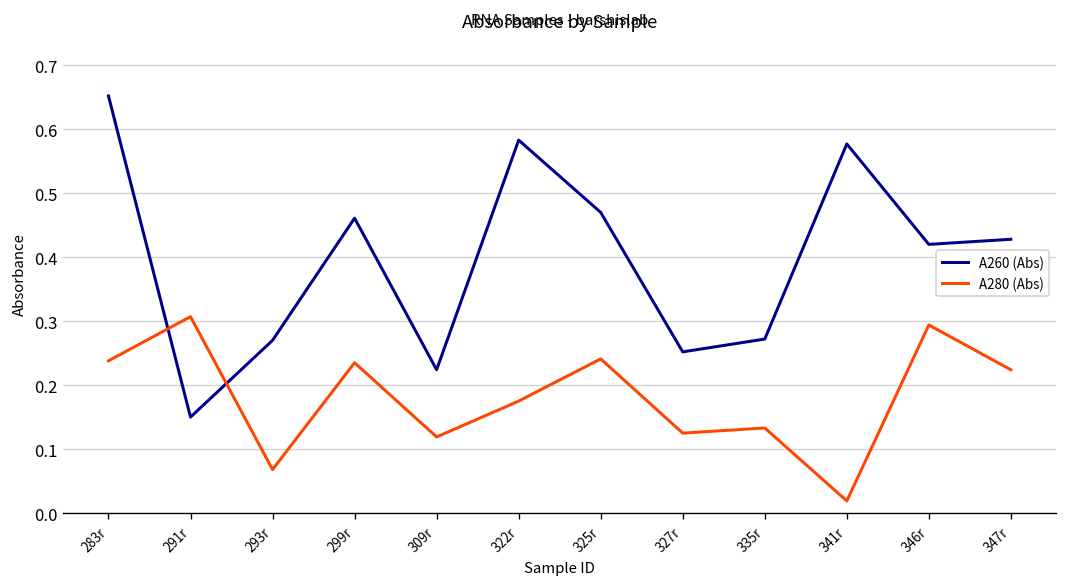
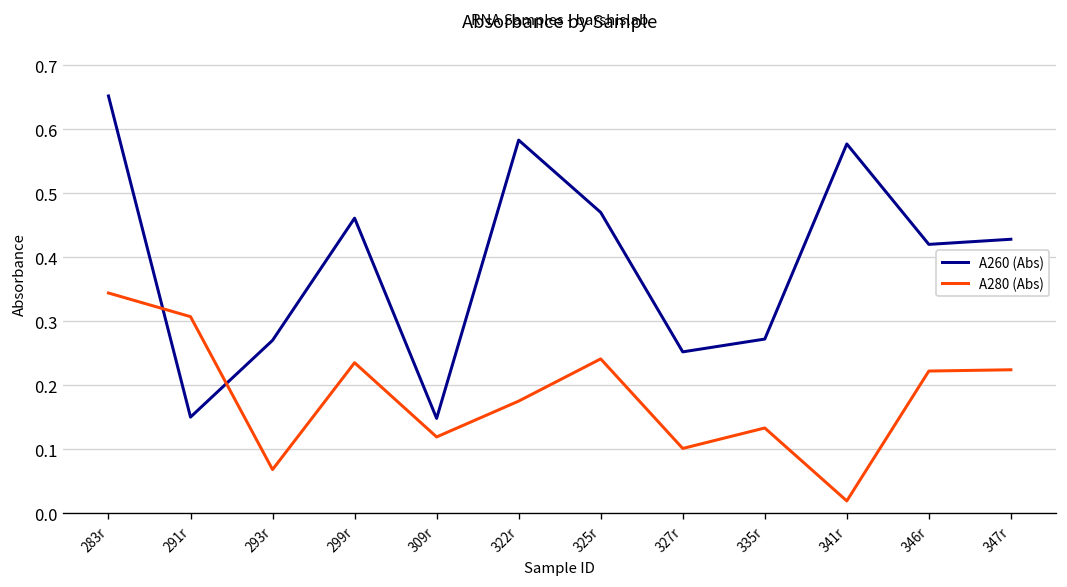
  {
    "A260 (Abs)": {
      "283r": 0.65,
      "291r": 0.15,
      "293r": 0.27,
      "299r": 0.46,
-     "309r": 0.22,
+     "309r": 0.15,
      "322r": 0.58,
      "325r": 0.47,
      "327r": 0.25,
      "335r": 0.27,
      "341r": 0.58,
      "346r": 0.42,
      "347r": 0.43
    },
    "A280 (Abs)": {
-     "283r": 0.24,
+     "283r": 0.34,
      "291r": 0.31,
      "293r": 0.07,
      "299r": 0.24,
      "309r": 0.12,
      "322r": 0.18,
      "325r": 0.24,
-     "327r": 0.13,
+     "327r": 0.10,
      "335r": 0.13,
      "341r": 0.02,
-     "346r": 0.29,
+     "346r": 0.22,
      "347r": 0.22
    }
  }
